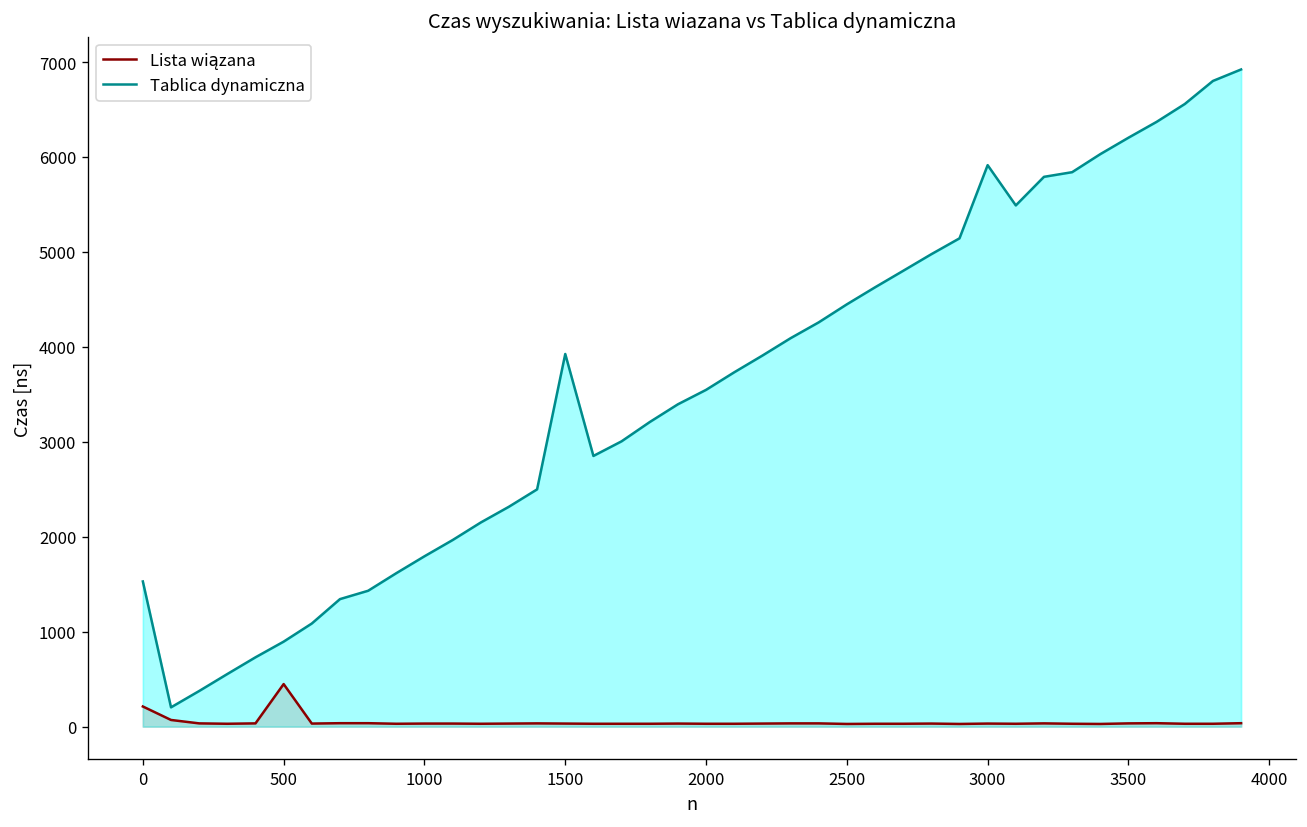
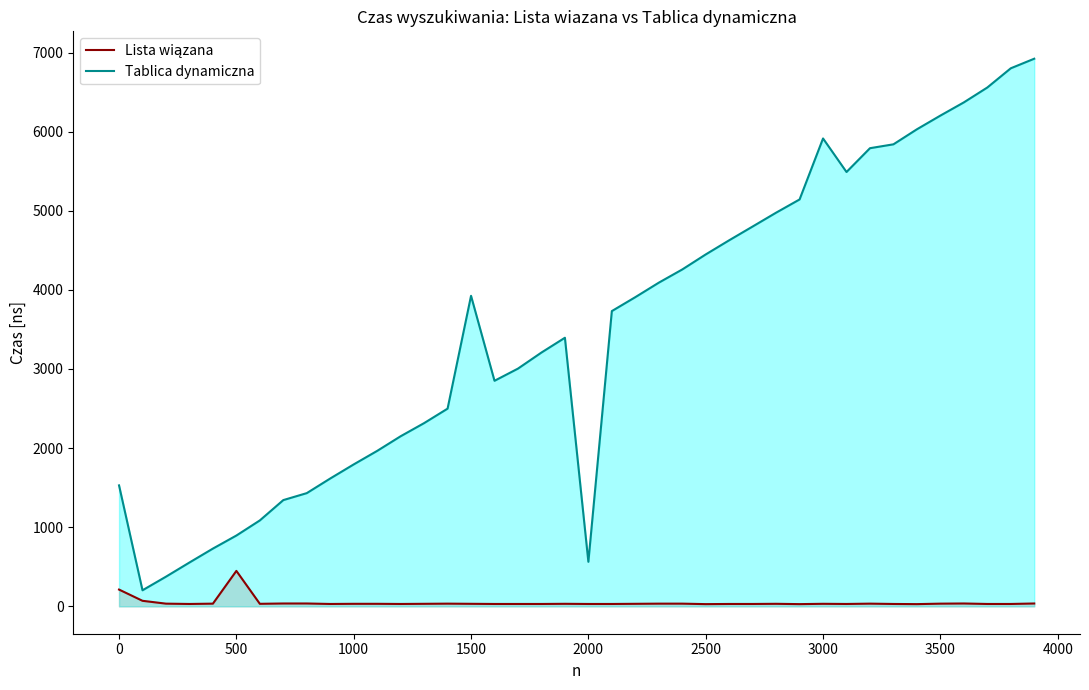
  {
    "Lista wiązana": {
      "0": 200,
      "500": 400,
      "1000": 0,
      "1500": 0,
      "2000": 0,
      "2500": 0,
      "3000": 0,
      "3500": 0
    },
    "Tablica dynamiczna": {
      "0": 1500,
      "500": 900,
      "1000": 1800,
      "1500": 3900,
-     "2000": 3500,
+     "2000": 600,
      "2500": 4400,
      "3000": 5900,
      "3500": 6200
    }
  }
